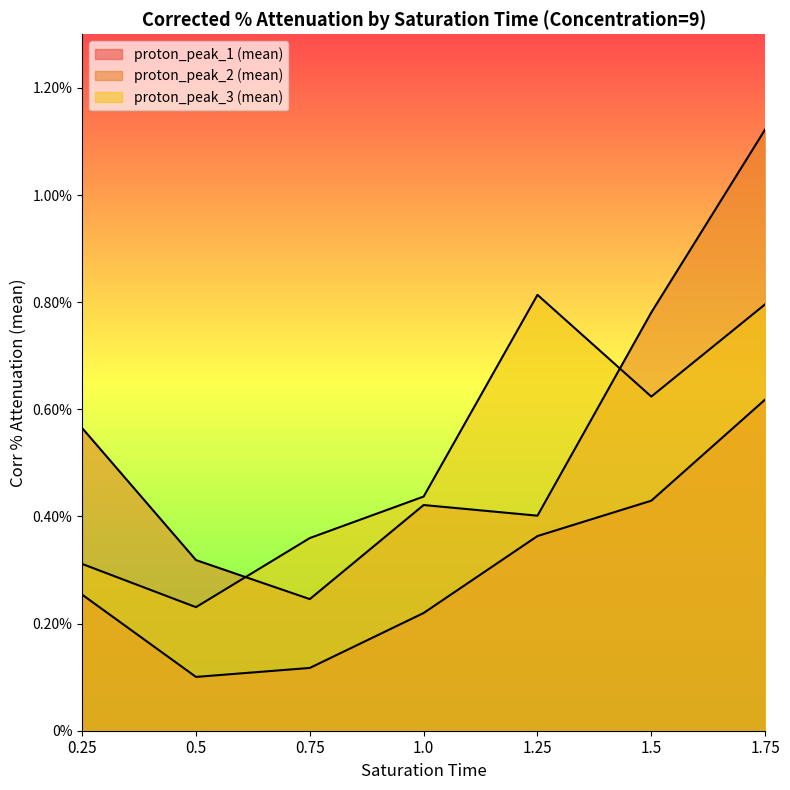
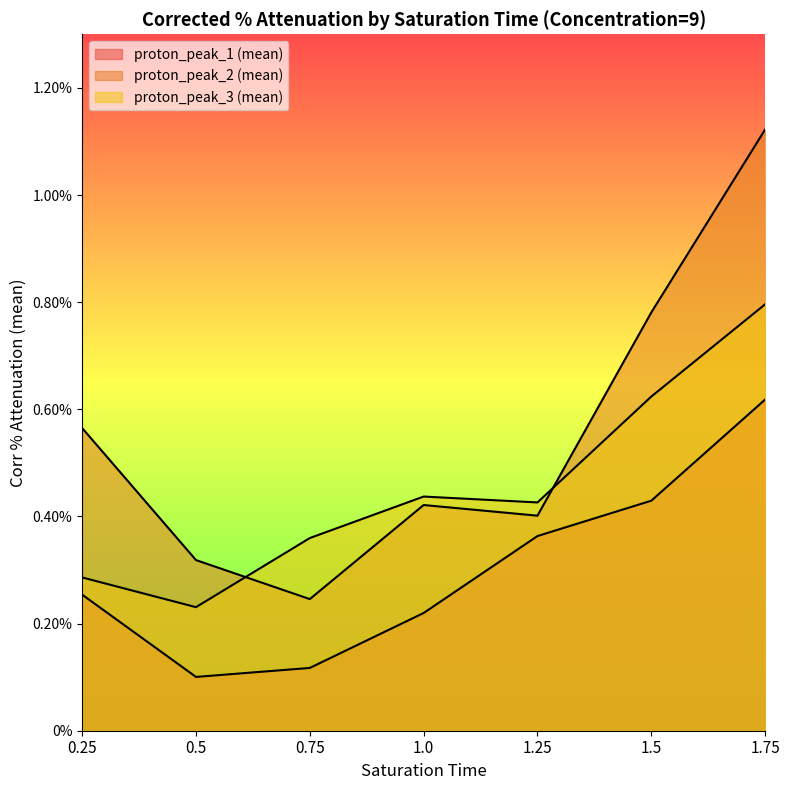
  {
    "proton_peak_3 (mean)": {
-     "0.25": "0.31%",
+     "0.25": "0.29%",
      "0.5": "0.23%",
      "0.75": "0.36%",
      "1.0": "0.44%",
-     "1.25": "0.81%",
+     "1.25": "0.43%",
      "1.5": "0.62%",
      "1.75": "0.80%"
    }
  }
